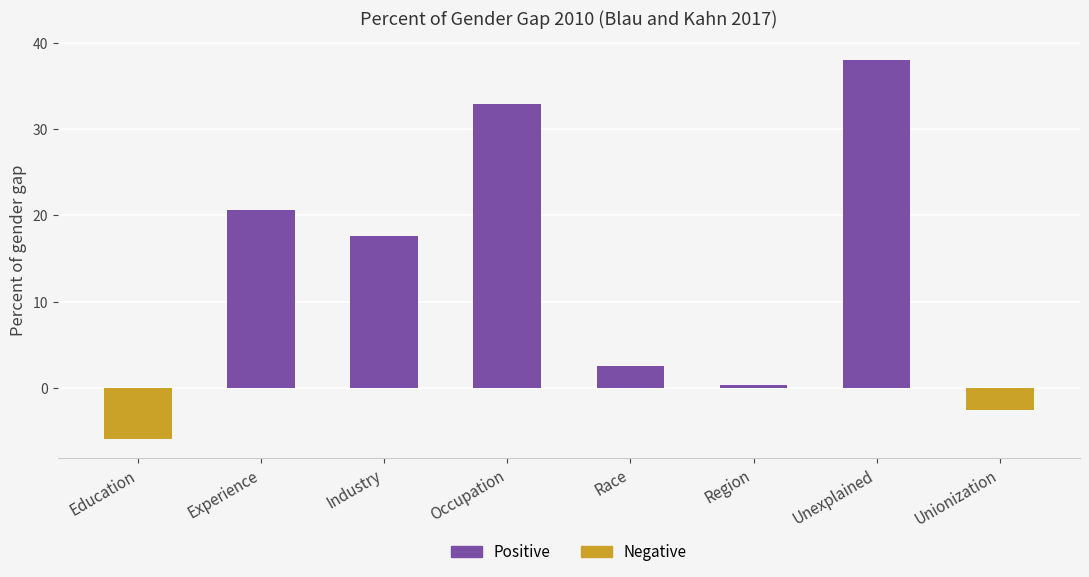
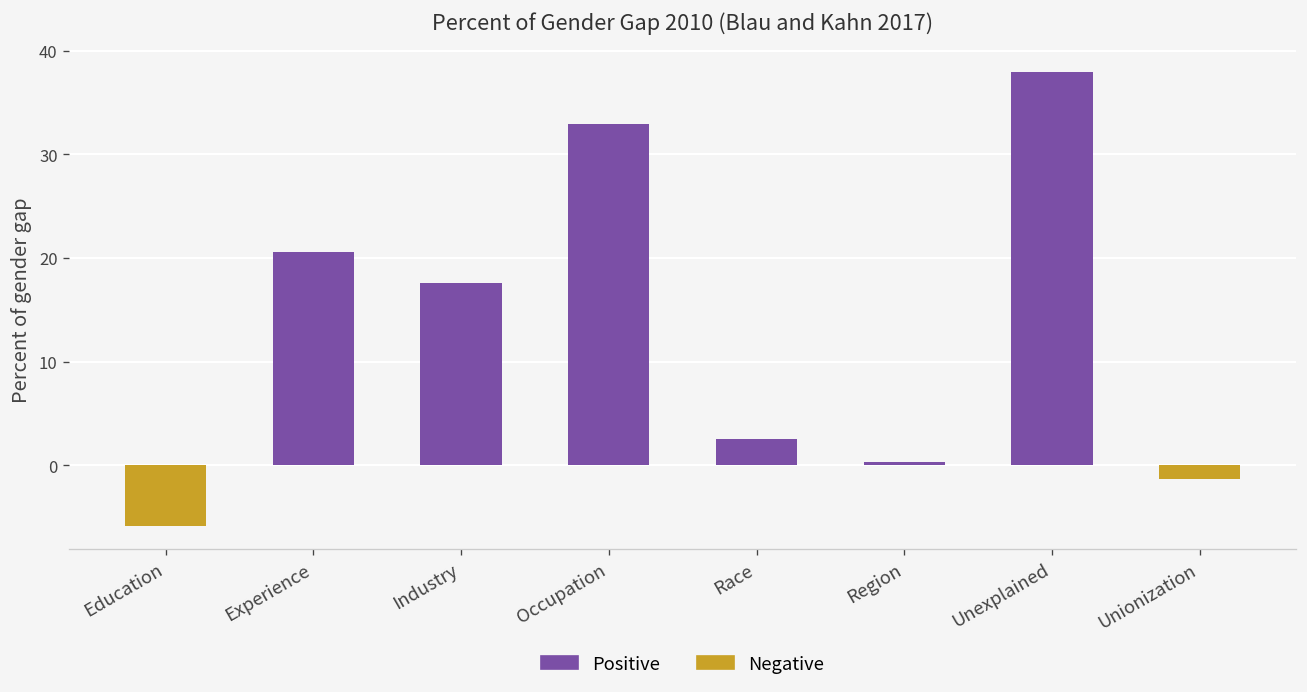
  {
    "Education": -6,
    "Experience": 21,
    "Industry": 18,
    "Occupation": 33,
    "Race": 3,
    "Region": 0,
    "Unexplained": 38,
-   "Unionization": -3
+   "Unionization": -1
  }
